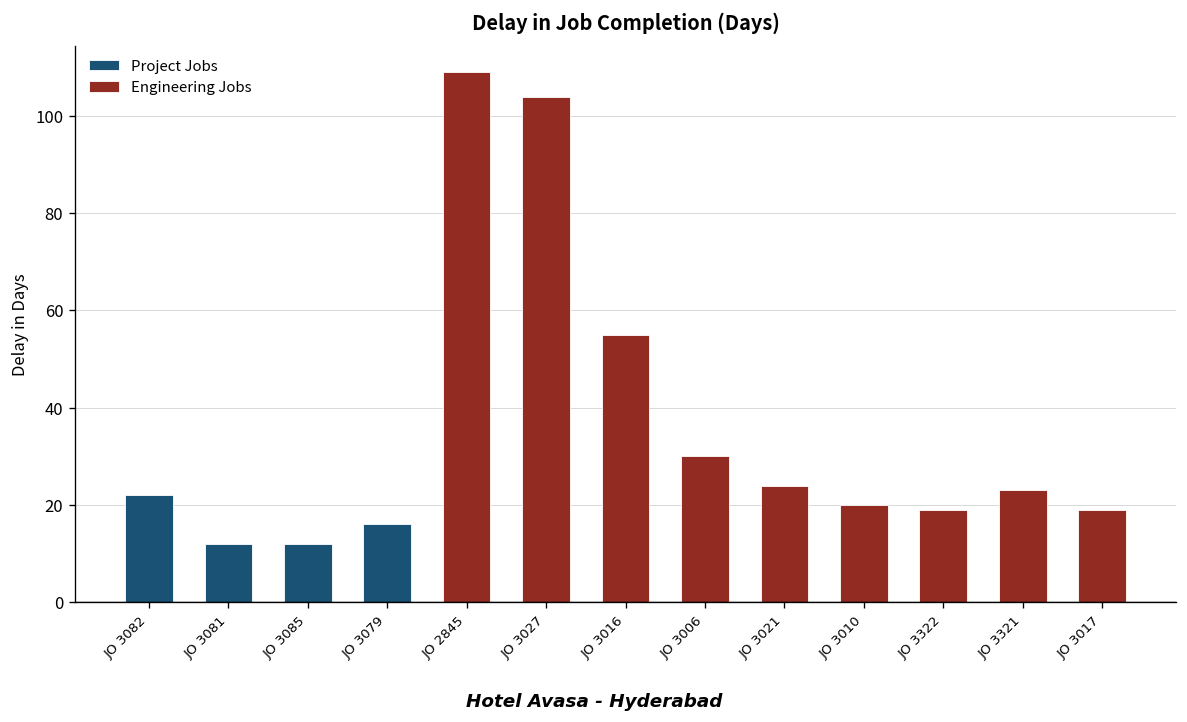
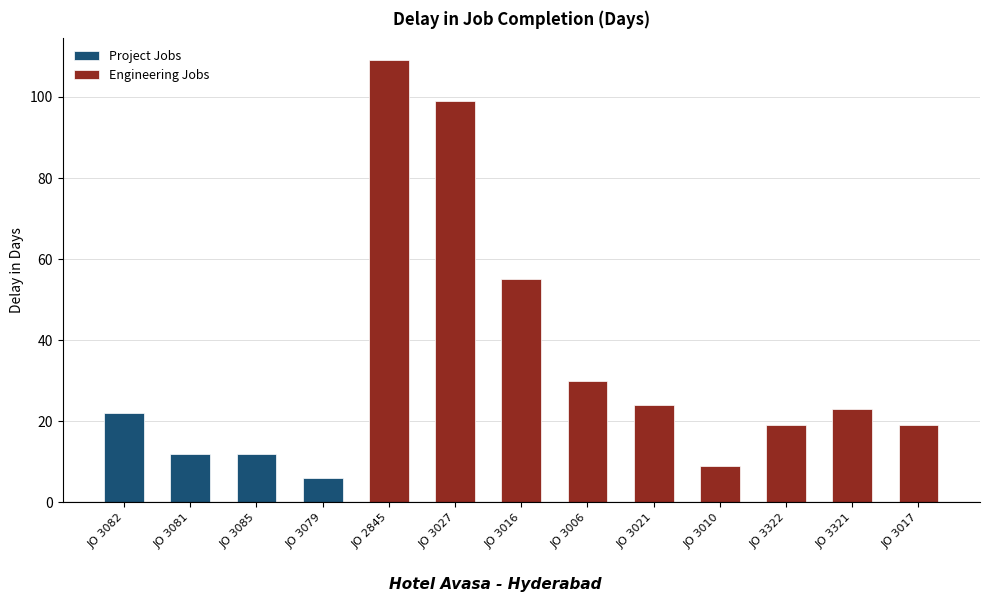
  {
    "JO 3082": 22,
    "JO 3081": 12,
    "JO 3085": 12,
-   "JO 3079": 16,
+   "JO 3079": 6,
    "JO 2845": 109,
-   "JO 3027": 104,
+   "JO 3027": 99,
    "JO 3016": 55,
    "JO 3006": 30,
    "JO 3021": 24,
-   "JO 3010": 20,
+   "JO 3010": 9,
    "JO 3322": 19,
    "JO 3321": 23,
    "JO 3017": 19
  }
